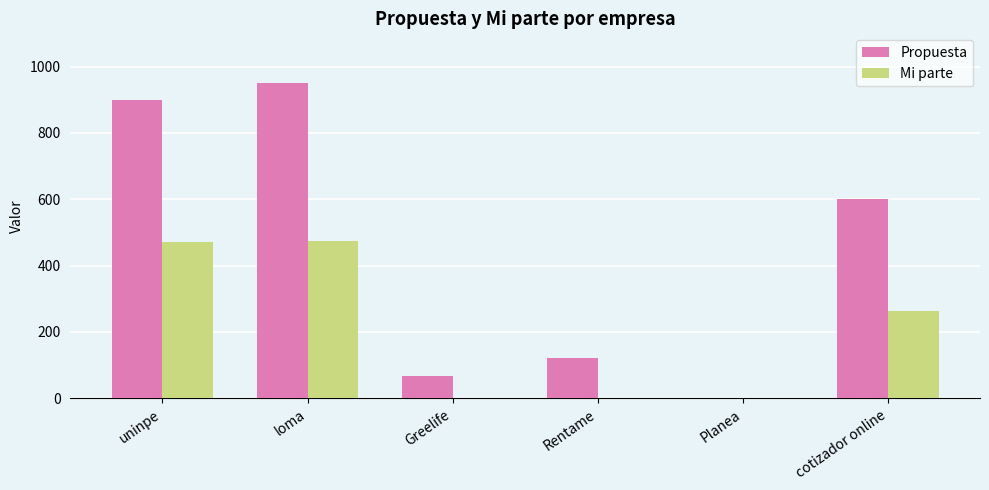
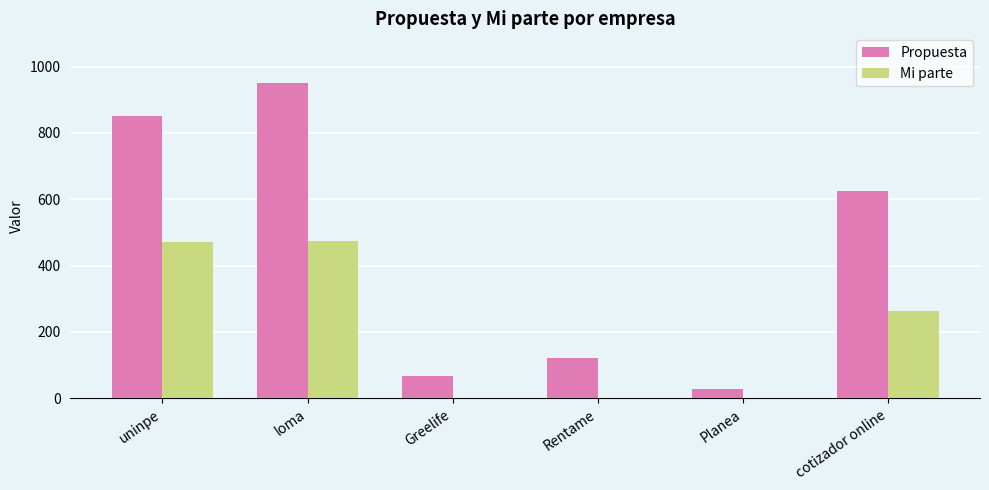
  {
    "Propuesta": {
-     "uninpe": 900,
+     "uninpe": 850,
      "loma": 950,
      "Greelife": 70,
      "Rentame": 120,
-     "Planea": 0,
-     "cotizador online": 600
+     "Planea": 30,
+     "cotizador online": 630
    },
    "Mi parte": {
      "uninpe": 470,
      "loma": 480,
      "Greelife": 0,
      "Rentame": 0,
      "Planea": 0,
      "cotizador online": 260
    }
  }
